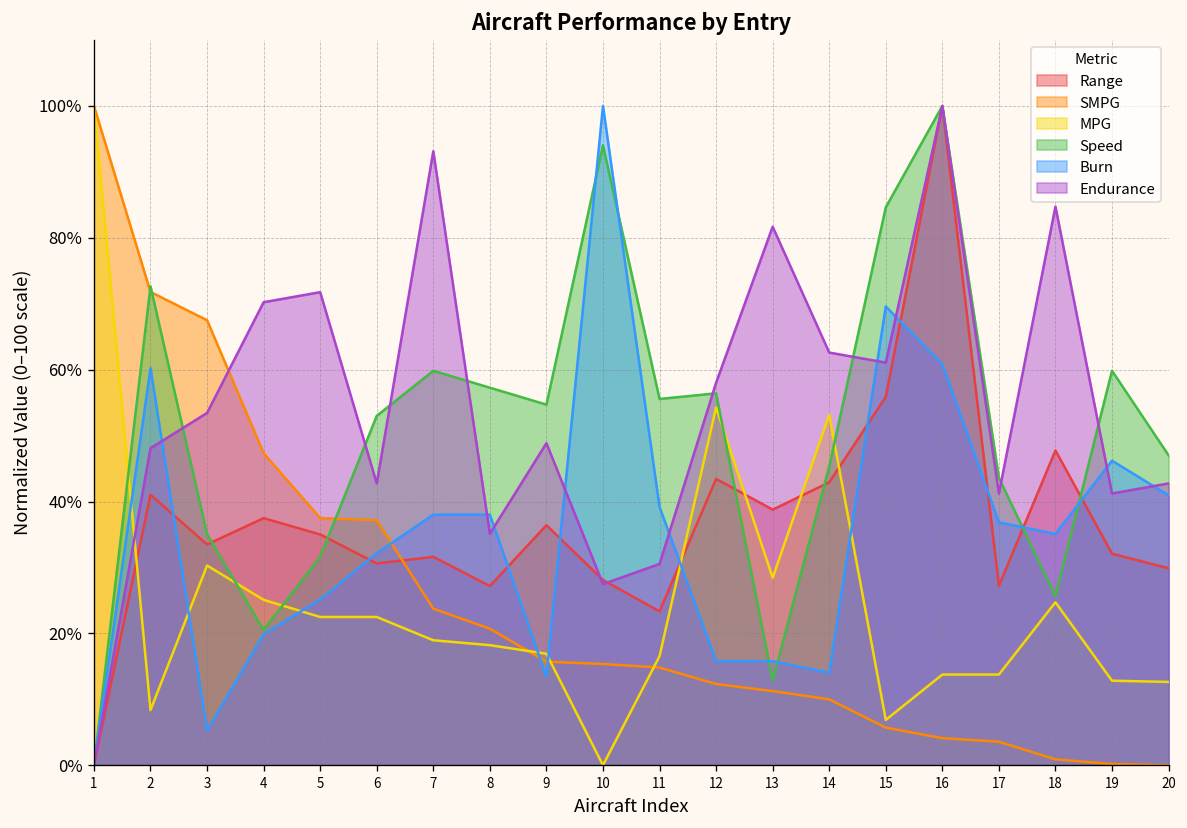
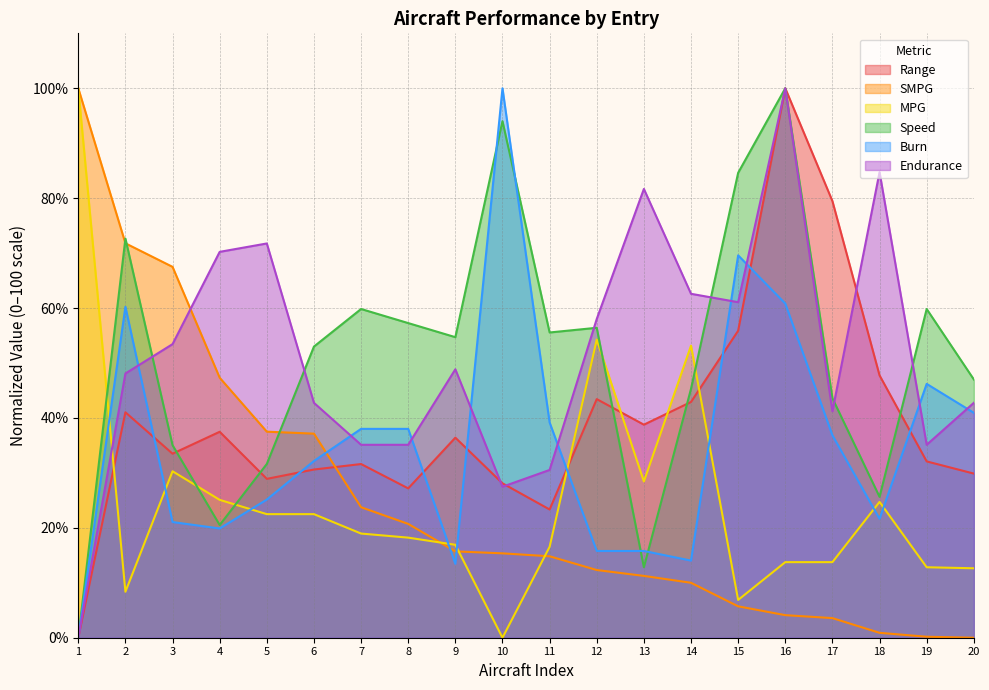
  {
    "Range": {
      "2": "41%",
      "3": "33%",
      "4": "37%",
-     "5": "35%",
+     "5": "29%",
      "6": "31%",
      "7": "32%",
      "8": "27%",
      "9": "36%",
      "10": "28%",
      "11": "23%",
      "12": "43%",
      "13": "39%",
      "14": "43%",
      "15": "56%",
-     "17": "27%",
+     "17": "79%",
      "18": "48%",
      "19": "32%",
      "20": "30%"
    },
    "Speed": {
      "2": "73%",
      "3": "35%",
      "4": "21%",
      "5": "32%",
      "6": "53%",
      "7": "60%",
      "8": "57%",
      "9": "55%",
      "10": "94%",
      "11": "56%",
      "12": "56%",
      "13": "13%",
      "14": "45%",
      "15": "85%",
      "17": "44%",
      "18": "26%",
      "19": "60%",
      "20": "47%"
    },
    "Burn": {
      "2": "60%",
-     "3": "5%",
+     "3": "21%",
      "4": "20%",
      "5": "25%",
      "6": "32%",
      "7": "38%",
      "8": "38%",
      "9": "13%",
      "10": "100%",
      "11": "39%",
      "12": "16%",
      "13": "16%",
      "14": "14%",
      "15": "70%",
      "16": "61%",
      "17": "37%",
-     "18": "35%",
+     "18": "22%",
      "19": "46%",
      "20": "41%"
    },
    "Endurance": {
      "2": "48%",
      "3": "53%",
      "4": "70%",
      "5": "72%",
      "6": "43%",
-     "7": "93%",
+     "7": "35%",
      "8": "35%",
      "9": "49%",
      "10": "27%",
      "11": "31%",
      "12": "58%",
      "13": "82%",
      "14": "63%",
      "15": "61%",
      "17": "41%",
-     "19": "41%",
+     "19": "35%",
      "20": "43%"
    }
  }
